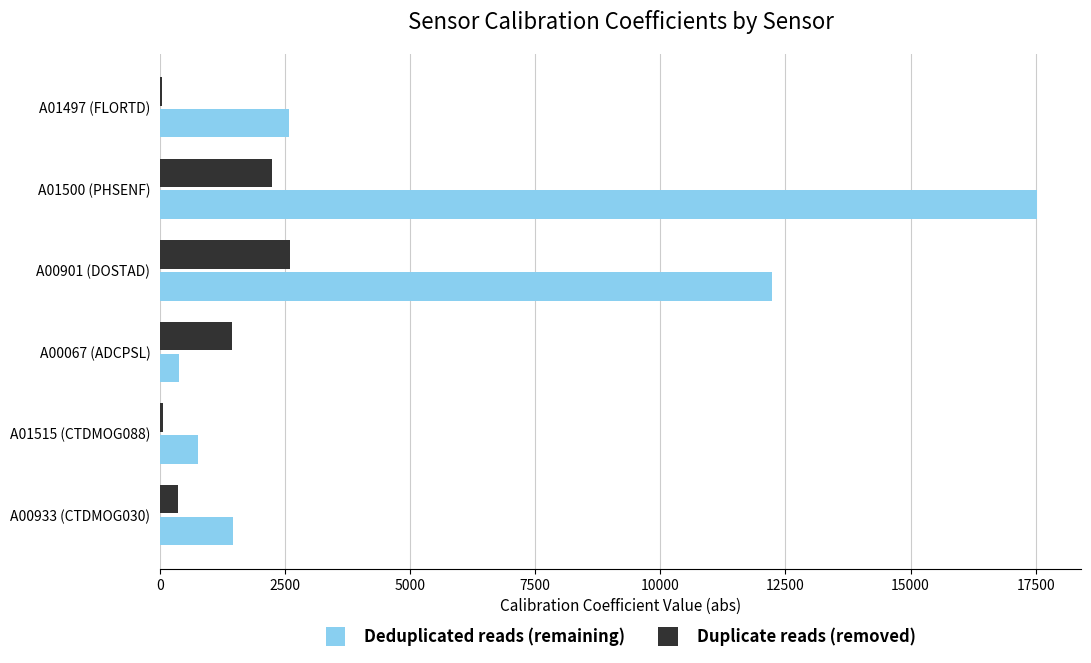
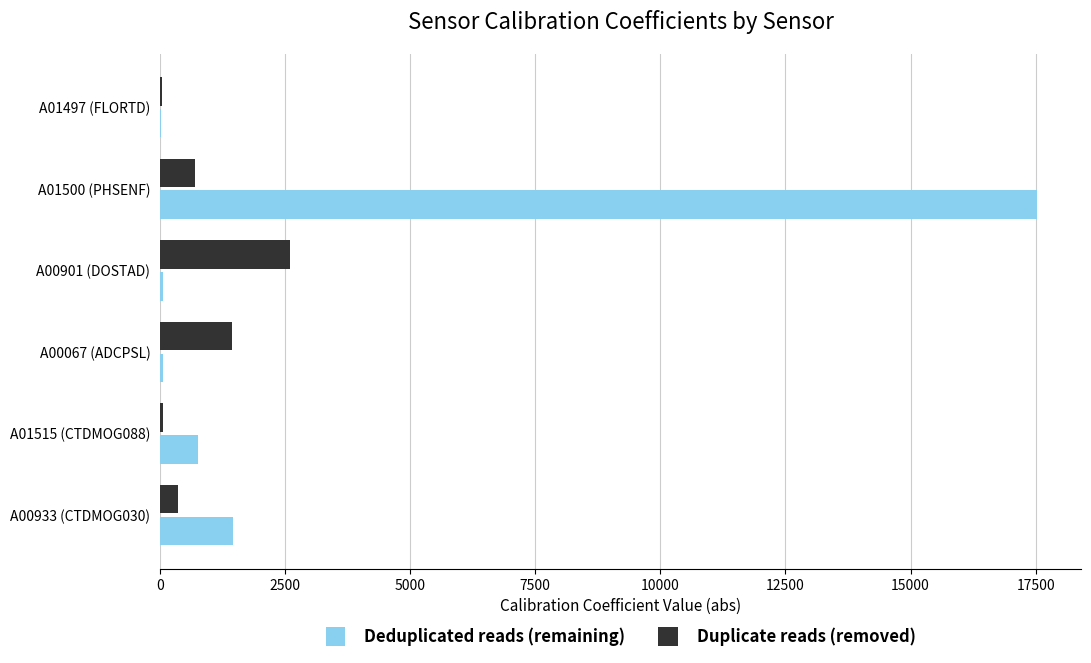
  {
    "Deduplicated reads (remaining)": {
-     "A01497 (FLORTD)": 2600,
+     "A01497 (FLORTD)": 0,
      "A01500 (PHSENF)": 17500,
-     "A00901 (DOSTAD)": 12200,
-     "A00067 (ADCPSL)": 400,
+     "A00901 (DOSTAD)": 100,
+     "A00067 (ADCPSL)": 100,
      "A01515 (CTDMOG088)": 800,
      "A00933 (CTDMOG030)": 1500
    },
    "Duplicate reads (removed)": {
-     "A01500 (PHSENF)": 2200,
+     "A01500 (PHSENF)": 700,
      "A00901 (DOSTAD)": 2600,
      "A00067 (ADCPSL)": 1400,
      "A01515 (CTDMOG088)": 100,
      "A00933 (CTDMOG030)": 400
    }
  }
